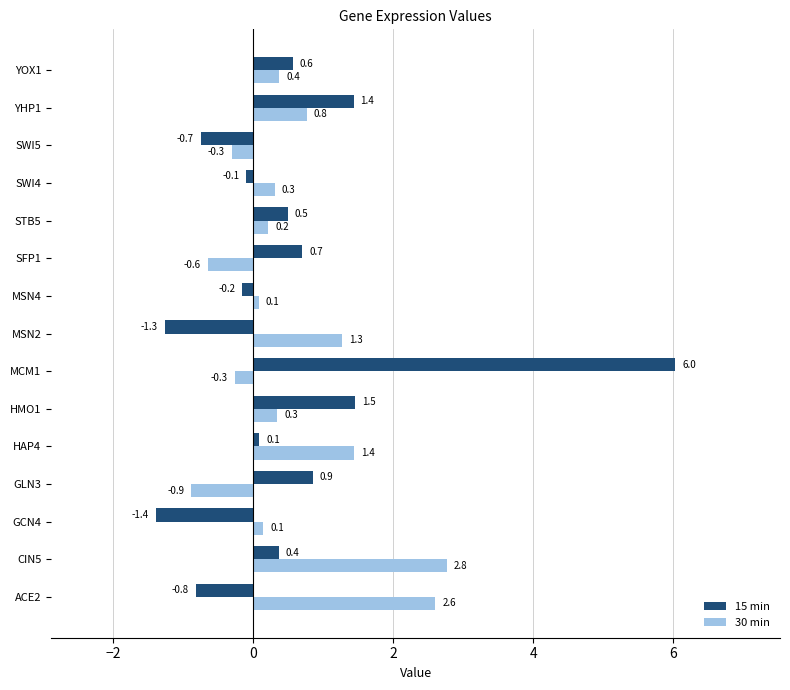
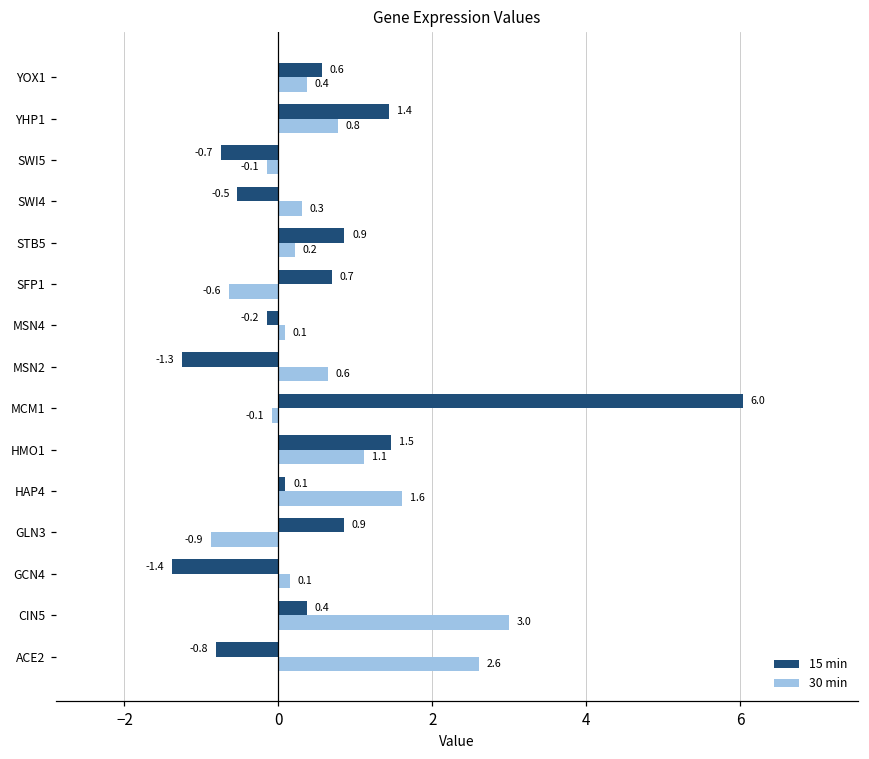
  {
    "15 min": {
      "YOX1": 0.6,
      "YHP1": 1.4,
      "SWI5": -0.7,
-     "SWI4": -0.1,
-     "STB5": 0.5,
+     "SWI4": -0.5,
+     "STB5": 0.9,
      "SFP1": 0.7,
      "MSN4": -0.2,
      "MSN2": -1.3,
      "MCM1": 6.0,
      "HMO1": 1.5,
      "HAP4": 0.1,
      "GLN3": 0.9,
      "GCN4": -1.4,
      "CIN5": 0.4,
      "ACE2": -0.8
    },
    "30 min": {
      "YOX1": 0.4,
      "YHP1": 0.8,
-     "SWI5": -0.3,
+     "SWI5": -0.1,
      "SWI4": 0.3,
      "STB5": 0.2,
      "SFP1": -0.6,
      "MSN4": 0.1,
-     "MSN2": 1.3,
-     "MCM1": -0.3,
-     "HMO1": 0.3,
-     "HAP4": 1.4,
+     "MSN2": 0.6,
+     "MCM1": -0.1,
+     "HMO1": 1.1,
+     "HAP4": 1.6,
      "GLN3": -0.9,
      "GCN4": 0.1,
-     "CIN5": 2.8,
+     "CIN5": 3.0,
      "ACE2": 2.6
    }
  }
